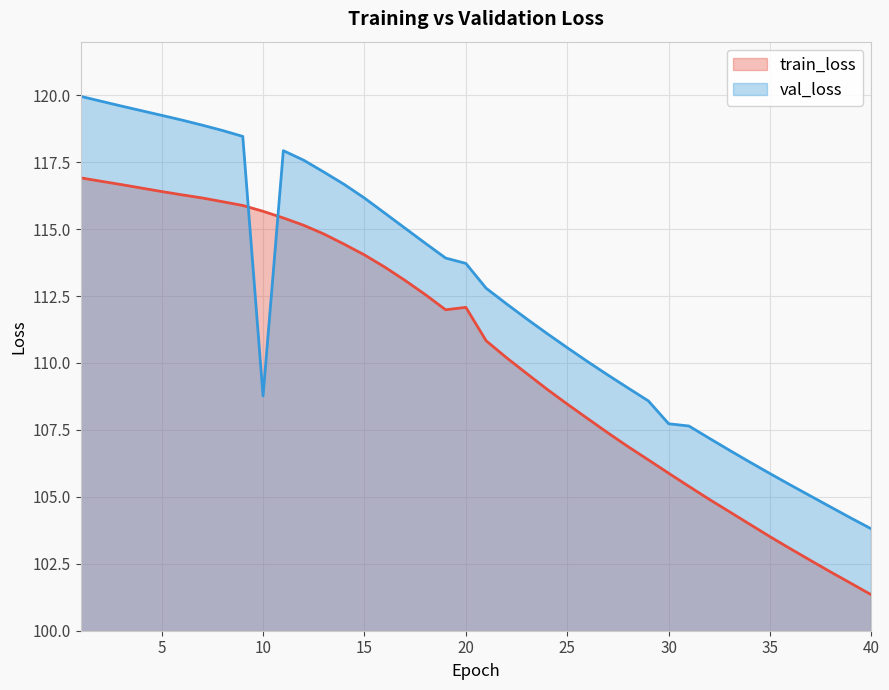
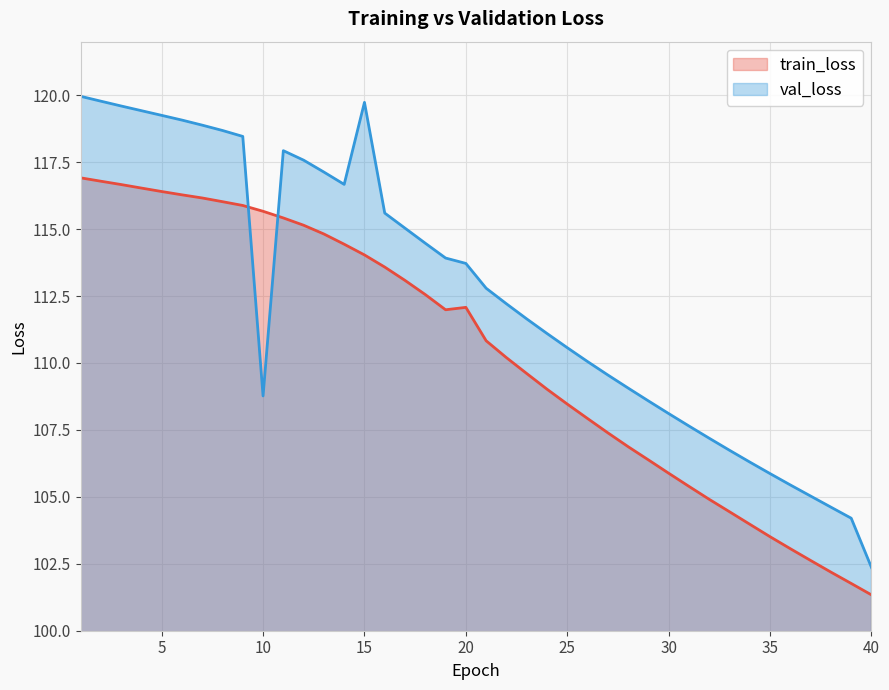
  {
    "train_loss": {
      "5": 116.4,
      "10": 115.7,
      "15": 114.0,
      "20": 112.1,
      "25": 108.5,
      "30": 105.9,
      "35": 103.5,
      "40": 101.3
    },
    "val_loss": {
      "5": 119.2,
      "10": 108.8,
-     "15": 116.2,
+     "15": 119.7,
      "20": 113.7,
      "25": 110.6,
-     "30": 107.7,
+     "30": 108.1,
      "35": 105.9,
-     "40": 103.8
+     "40": 102.4
    }
  }
